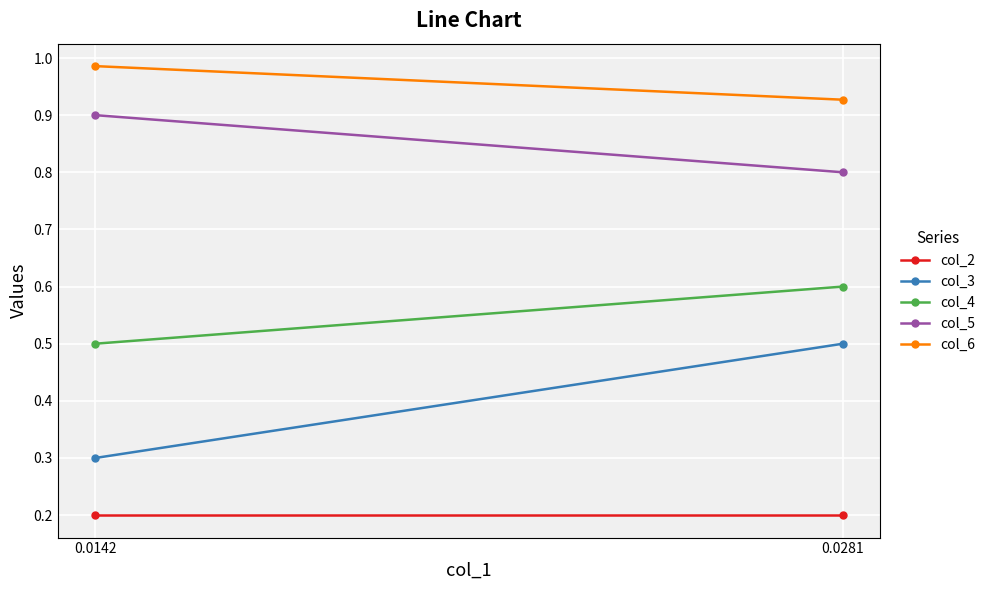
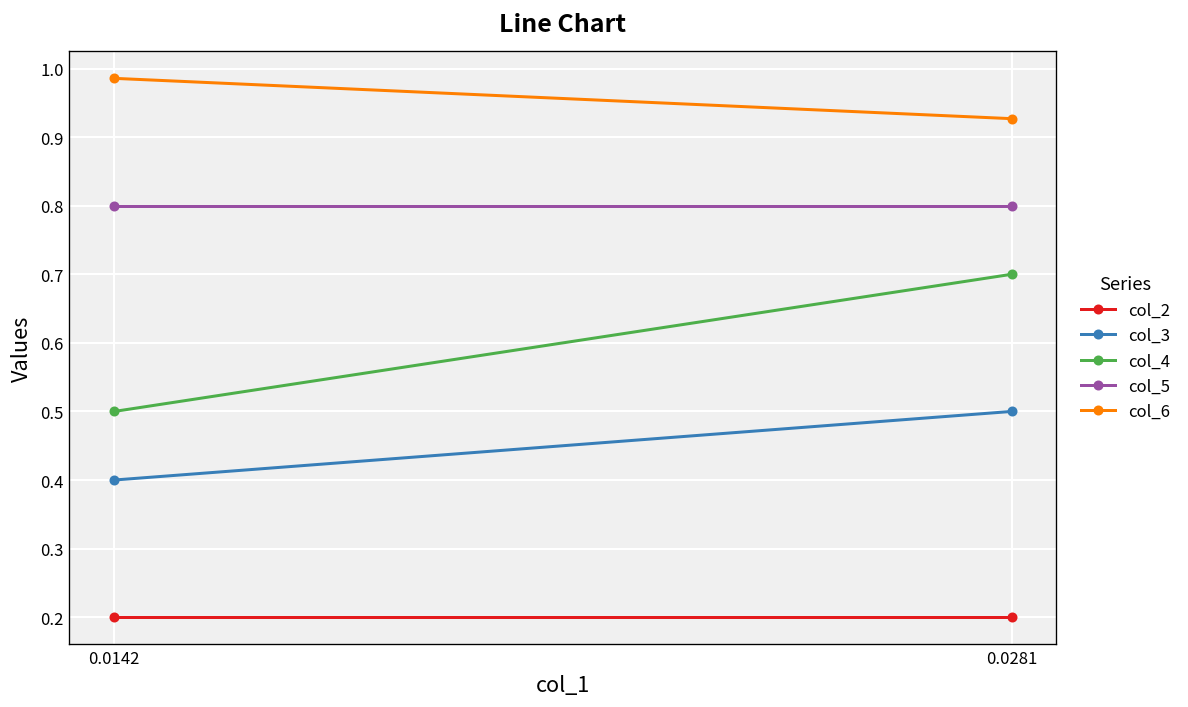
  {
    "col_2": {
      "0.0142": 0.2,
      "0.0281": 0.2
    },
    "col_3": {
-     "0.0142": 0.3,
+     "0.0142": 0.4,
      "0.0281": 0.5
    },
    "col_4": {
      "0.0142": 0.5,
-     "0.0281": 0.6
+     "0.0281": 0.7
    },
    "col_5": {
-     "0.0142": 0.9,
+     "0.0142": 0.8,
      "0.0281": 0.8
    },
    "col_6": {
      "0.0142": 0.99,
      "0.0281": 0.93
    }
  }
